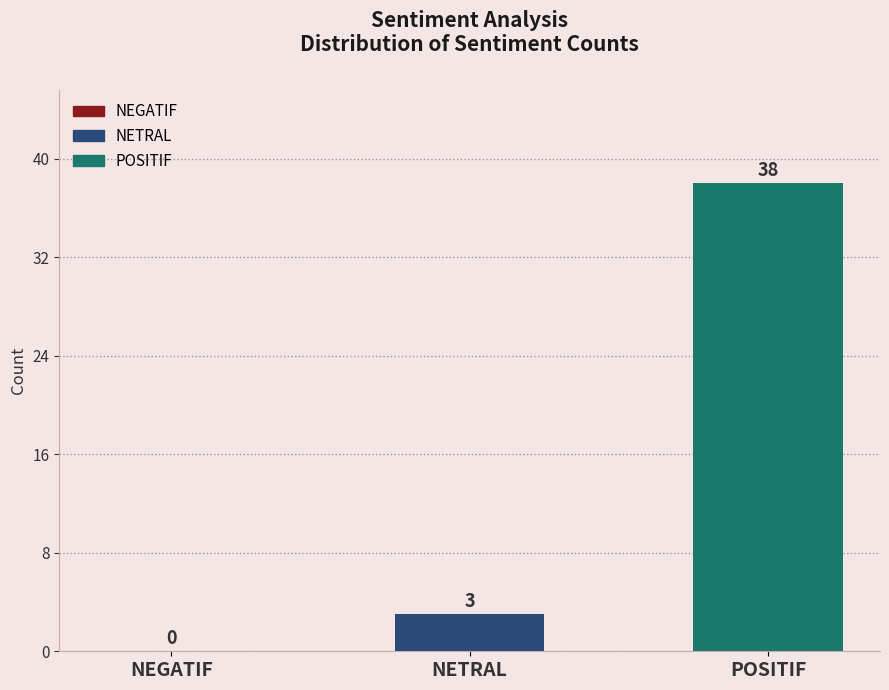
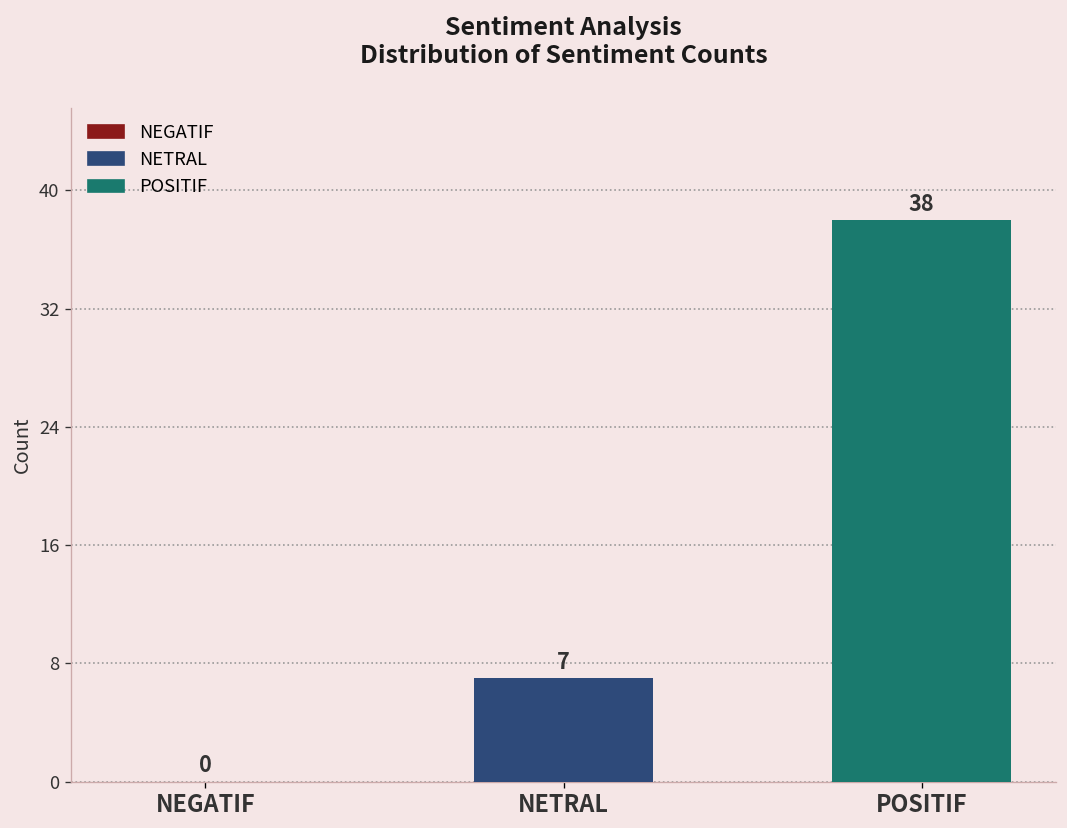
  {
    "NEGATIF": 0,
-   "NETRAL": 3,
+   "NETRAL": 7,
    "POSITIF": 38
  }
